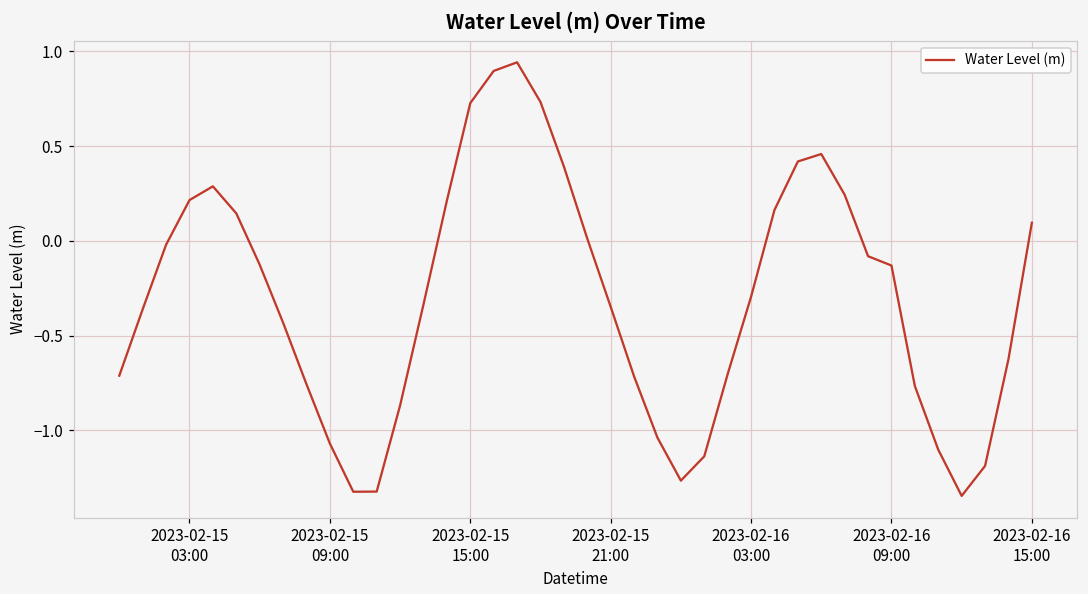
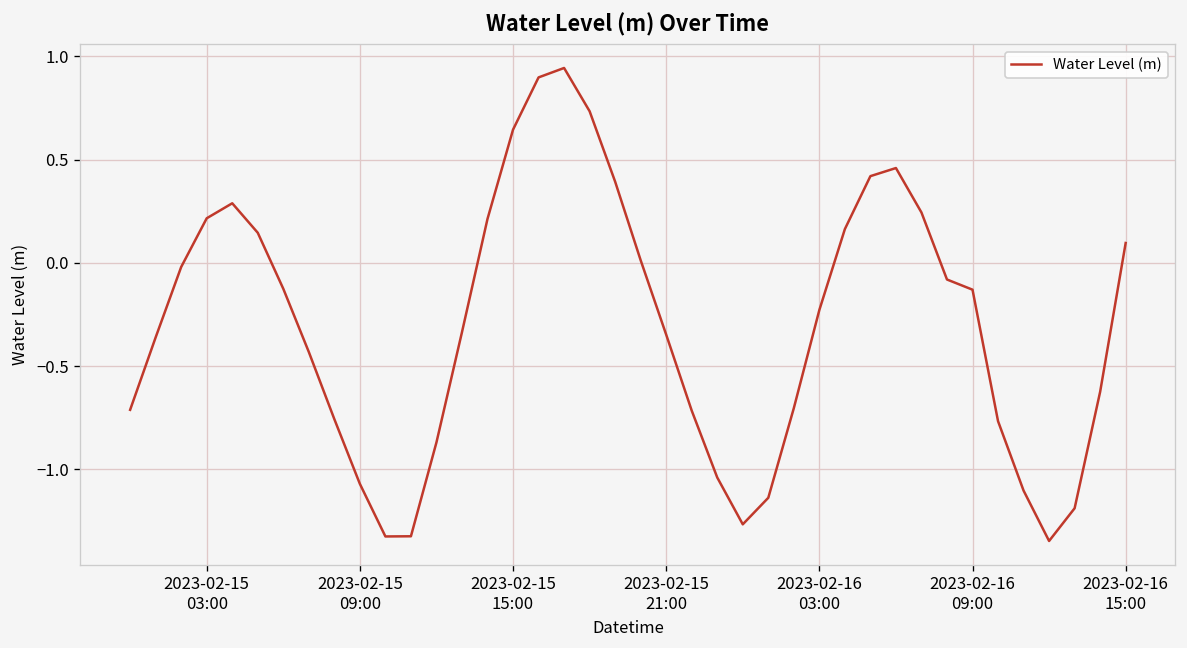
  {
    "2023-02-15 03:00": 0.22,
    "2023-02-15 09:00": -1.07,
-   "2023-02-15 15:00": 0.73,
+   "2023-02-15 15:00": 0.64,
    "2023-02-15 21:00": -0.35,
-   "2023-02-16 03:00": -0.29,
+   "2023-02-16 03:00": -0.23,
    "2023-02-16 09:00": -0.13,
    "2023-02-16 15:00": 0.10
  }
